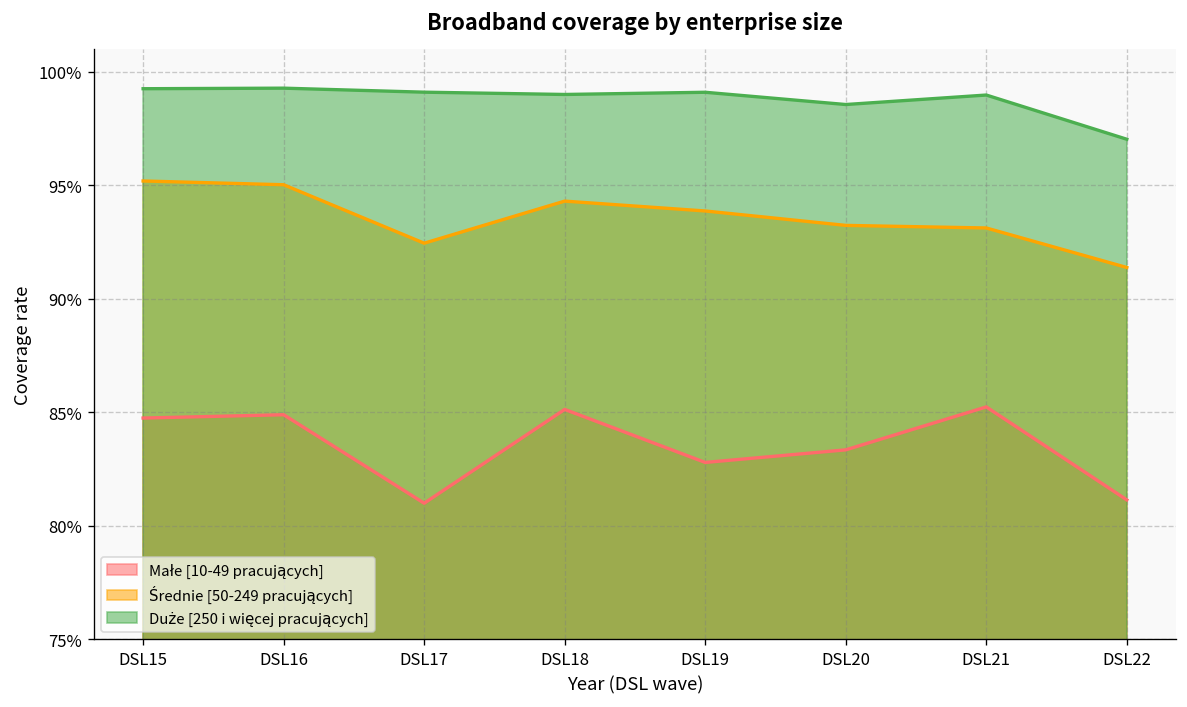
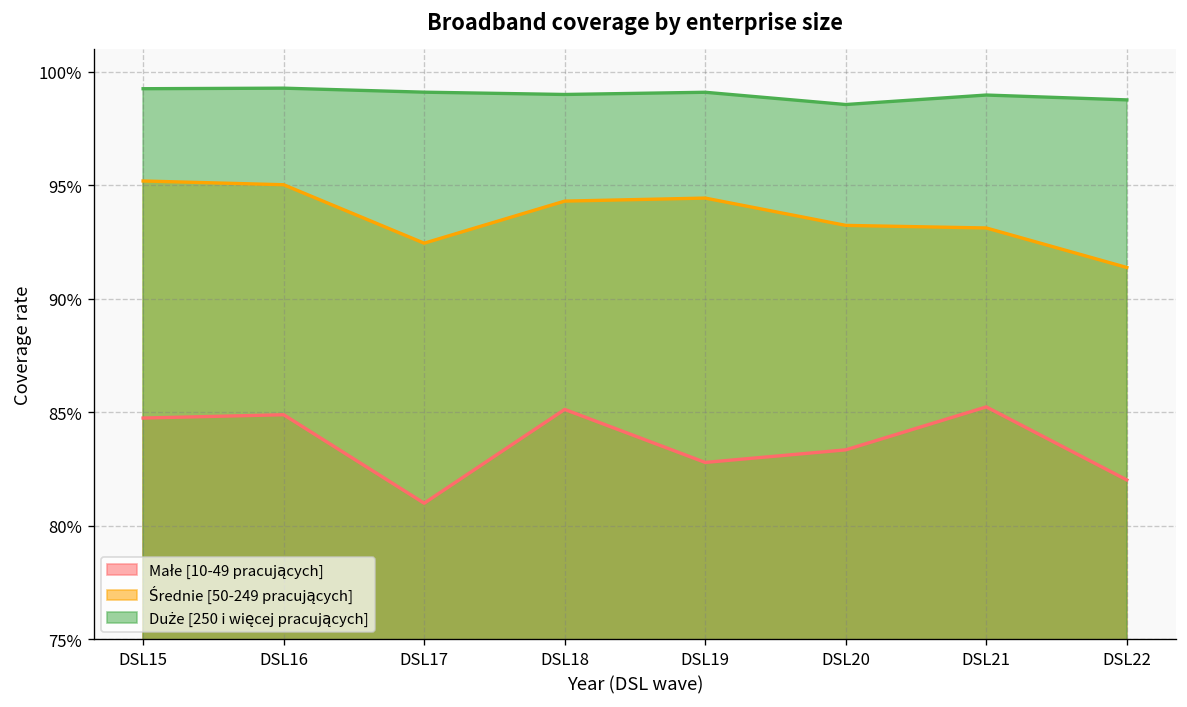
  {
    "Małe [10-49 pracujących]": {
      "DSL15": "84.7%",
      "DSL16": "84.9%",
      "DSL17": "81.0%",
      "DSL18": "85.1%",
      "DSL19": "82.8%",
      "DSL20": "83.3%",
      "DSL21": "85.2%",
-     "DSL22": "81.1%"
+     "DSL22": "82.0%"
    },
    "Średnie [50-249 pracujących]": {
      "DSL15": "95.2%",
      "DSL16": "95.0%",
      "DSL17": "92.4%",
      "DSL18": "94.3%",
-     "DSL19": "93.9%",
+     "DSL19": "94.4%",
      "DSL20": "93.2%",
      "DSL21": "93.1%",
      "DSL22": "91.4%"
    },
    "Duże [250 i więcej pracujących]": {
      "DSL15": "99.3%",
      "DSL16": "99.3%",
      "DSL17": "99.1%",
      "DSL18": "99.0%",
      "DSL19": "99.1%",
      "DSL20": "98.6%",
      "DSL21": "99.0%",
-     "DSL22": "97.0%"
+     "DSL22": "98.8%"
    }
  }
